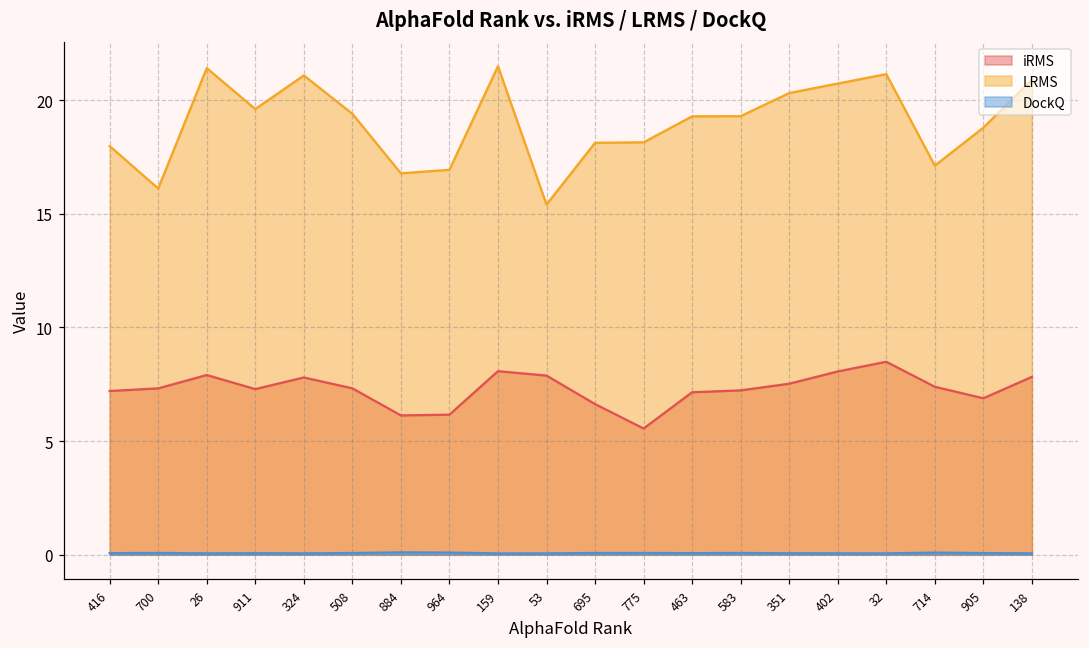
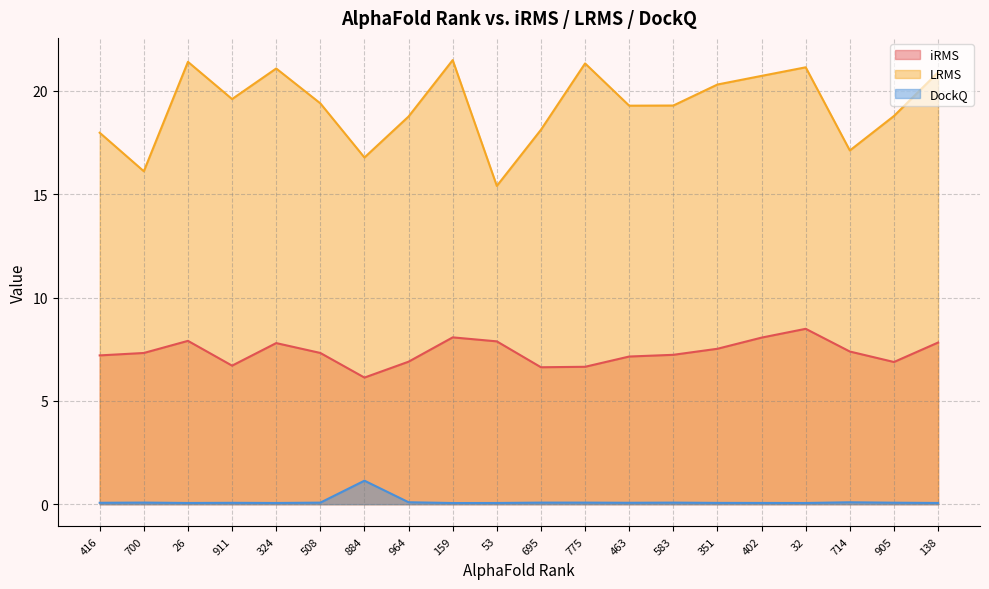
  {
    "iRMS": {
      "416": 7.2,
      "700": 7.3,
      "26": 7.9,
-     "911": 7.3,
+     "911": 6.7,
      "324": 7.8,
      "508": 7.3,
      "884": 6.1,
-     "964": 6.2,
+     "964": 6.9,
      "159": 8.1,
      "53": 7.9,
      "695": 6.6,
-     "775": 5.6,
+     "775": 6.6,
      "463": 7.1,
      "583": 7.2,
      "351": 7.5,
      "402": 8.1,
      "32": 8.5,
      "714": 7.4,
      "905": 6.9,
      "138": 7.8
    },
    "LRMS": {
      "416": 18.0,
      "700": 16.1,
      "26": 21.4,
      "911": 19.6,
      "324": 21.1,
      "508": 19.4,
      "884": 16.8,
-     "964": 16.9,
+     "964": 18.8,
      "159": 21.5,
      "53": 15.4,
      "695": 18.1,
-     "775": 18.1,
+     "775": 21.3,
      "463": 19.3,
      "583": 19.3,
      "351": 20.3,
      "402": 20.7,
      "32": 21.1,
      "714": 17.1,
      "905": 18.8
    },
    "DockQ": {
      "416": 0.1,
      "700": 0.1,
      "26": 0.1,
      "911": 0.1,
      "324": 0.1,
      "508": 0.1,
-     "884": 0.1,
+     "884": 1.1,
      "964": 0.1,
      "159": 0.1,
      "53": 0.1,
      "695": 0.1,
      "775": 0.1,
      "463": 0.1,
      "583": 0.1,
      "351": 0.1,
      "402": 0.1,
      "32": 0.1,
      "714": 0.1,
      "905": 0.1,
      "138": 0.1
    }
  }
